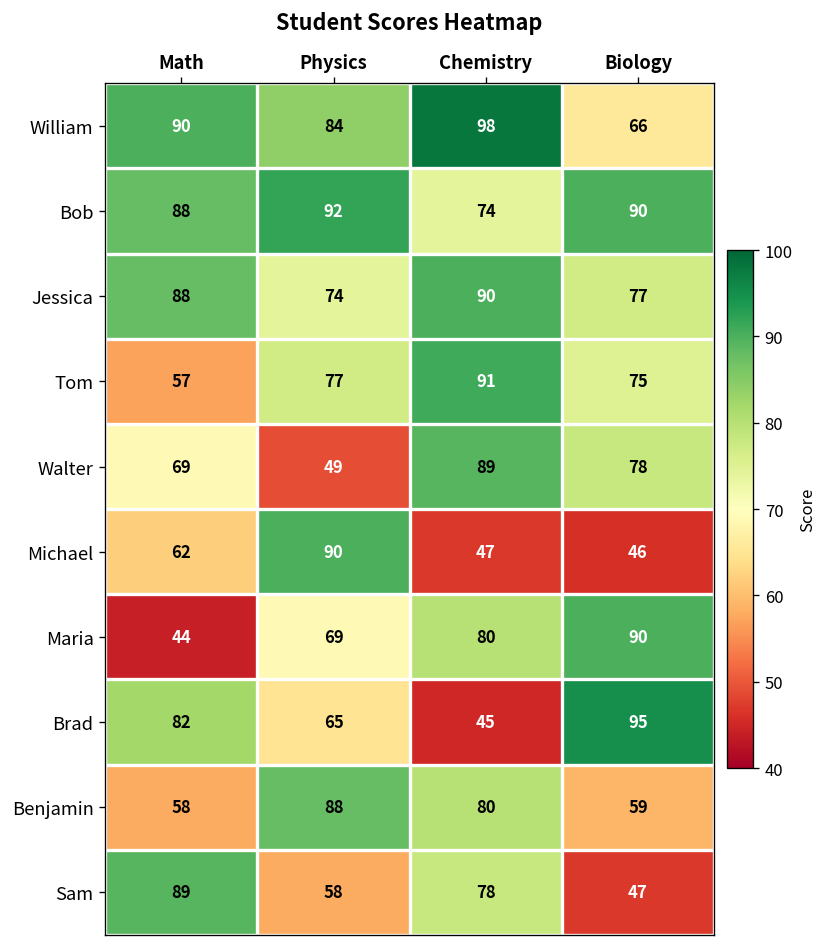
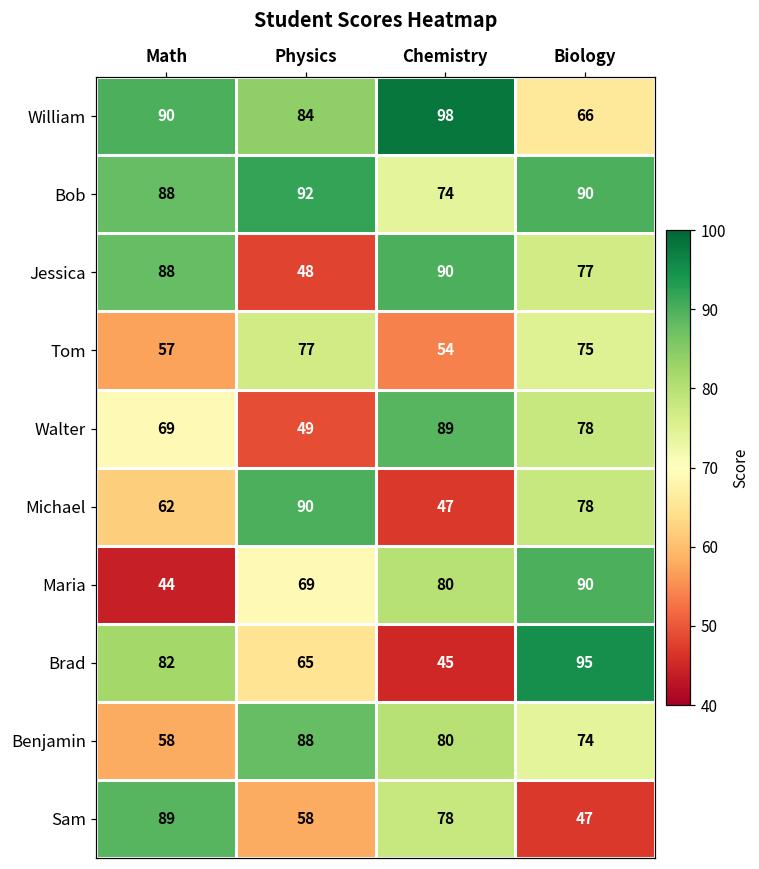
  {
    "William": {
      "Math": 90,
      "Physics": 84,
      "Chemistry": 98,
      "Biology": 66
    },
    "Bob": {
      "Math": 88,
      "Physics": 92,
      "Chemistry": 74,
      "Biology": 90
    },
    "Jessica": {
      "Math": 88,
-     "Physics": 74,
+     "Physics": 48,
      "Chemistry": 90,
      "Biology": 77
    },
    "Tom": {
      "Math": 57,
      "Physics": 77,
-     "Chemistry": 91,
+     "Chemistry": 54,
      "Biology": 75
    },
    "Walter": {
      "Math": 69,
      "Physics": 49,
      "Chemistry": 89,
      "Biology": 78
    },
    "Michael": {
      "Math": 62,
      "Physics": 90,
      "Chemistry": 47,
-     "Biology": 46
+     "Biology": 78
    },
    "Maria": {
      "Math": 44,
      "Physics": 69,
      "Chemistry": 80,
      "Biology": 90
    },
    "Brad": {
      "Math": 82,
      "Physics": 65,
      "Chemistry": 45,
      "Biology": 95
    },
    "Benjamin": {
      "Math": 58,
      "Physics": 88,
      "Chemistry": 80,
-     "Biology": 59
+     "Biology": 74
    },
    "Sam": {
      "Math": 89,
      "Physics": 58,
      "Chemistry": 78,
      "Biology": 47
    }
  }
